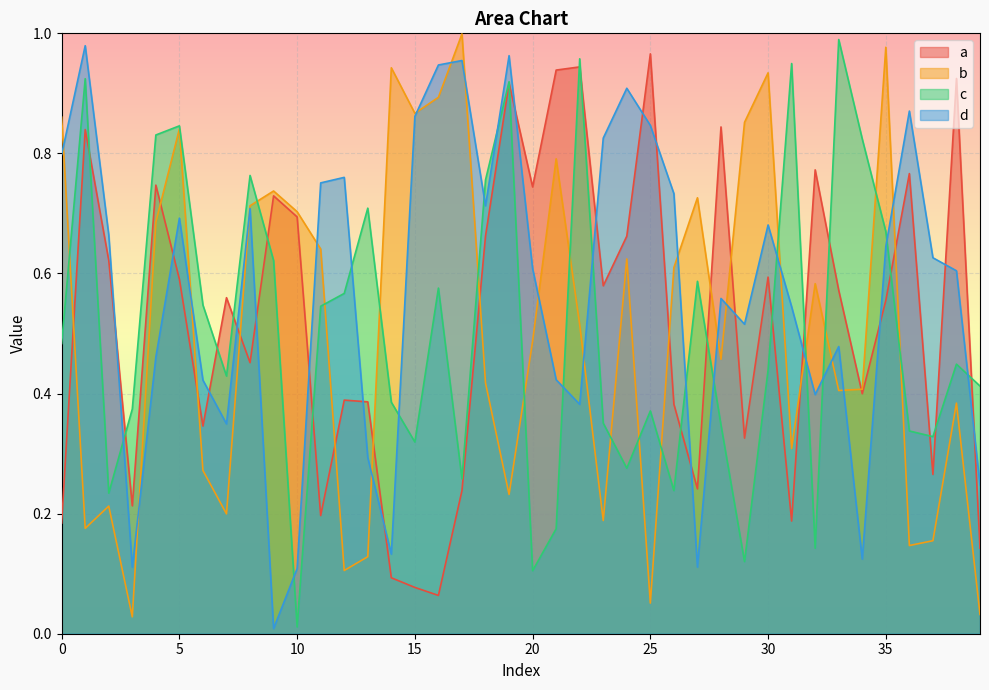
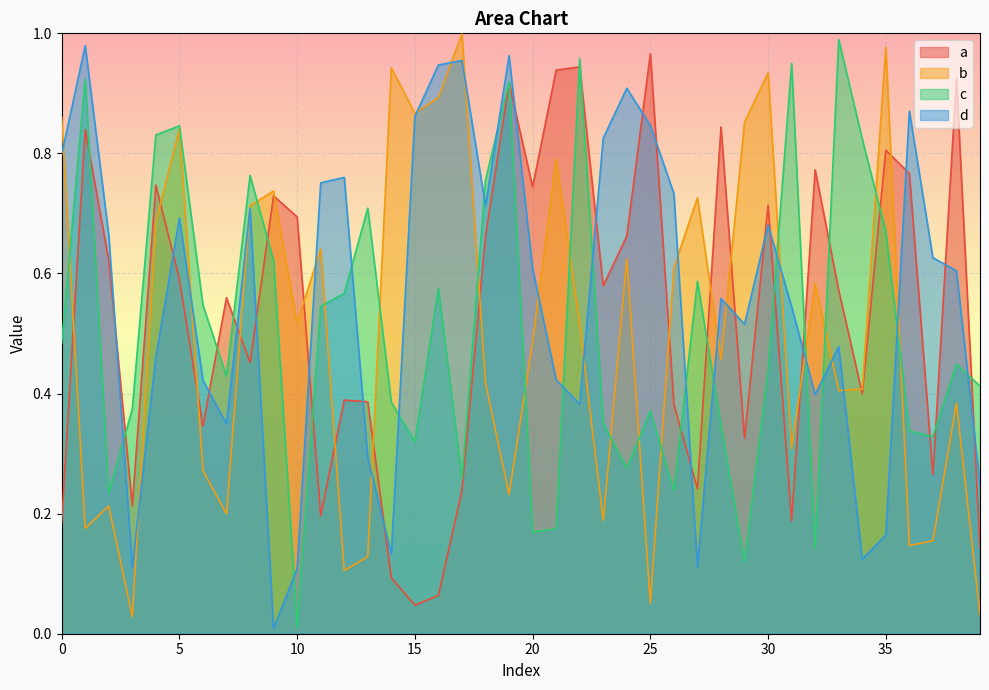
  {
    "a": {
      "0": 0.18,
      "5": 0.59,
      "10": 0.69,
-     "15": 0.08,
+     "15": 0.05,
      "20": 0.74,
      "25": 0.97,
-     "30": 0.59,
-     "35": 0.56
+     "30": 0.71,
+     "35": 0.81
    },
    "b": {
      "0": 0.86,
      "5": 0.84,
-     "10": 0.70,
+     "10": 0.52,
      "15": 0.87,
      "20": 0.49,
      "25": 0.05,
      "30": 0.93,
      "35": 0.98
    },
    "c": {
      "0": 0.48,
      "5": 0.85,
      "10": 0.01,
      "15": 0.32,
-     "20": 0.11,
+     "20": 0.17,
      "25": 0.37,
      "30": 0.44,
      "35": 0.67
    },
    "d": {
      "0": 0.80,
      "5": 0.69,
      "10": 0.11,
      "15": 0.86,
      "20": 0.61,
      "25": 0.85,
      "30": 0.68,
-     "35": 0.64
+     "35": 0.16
    }
  }
